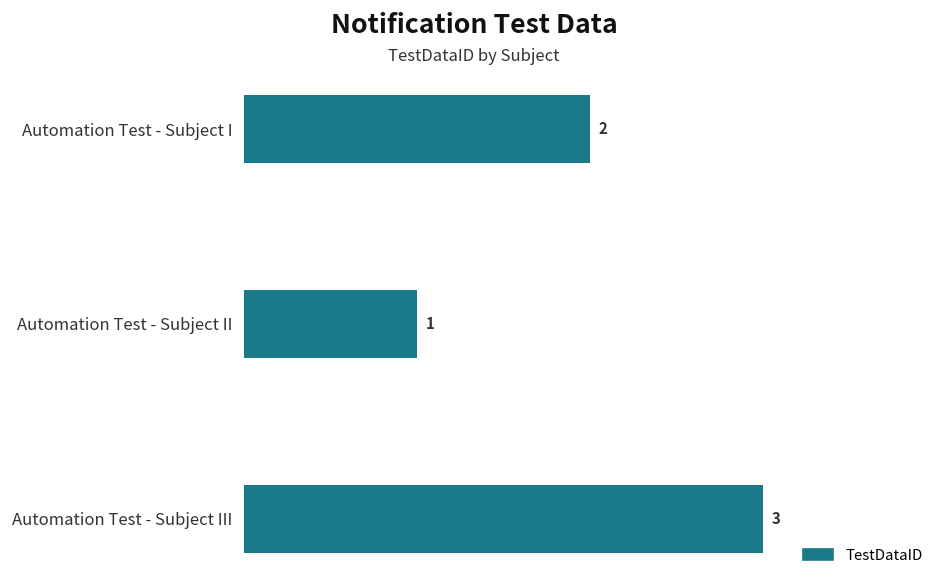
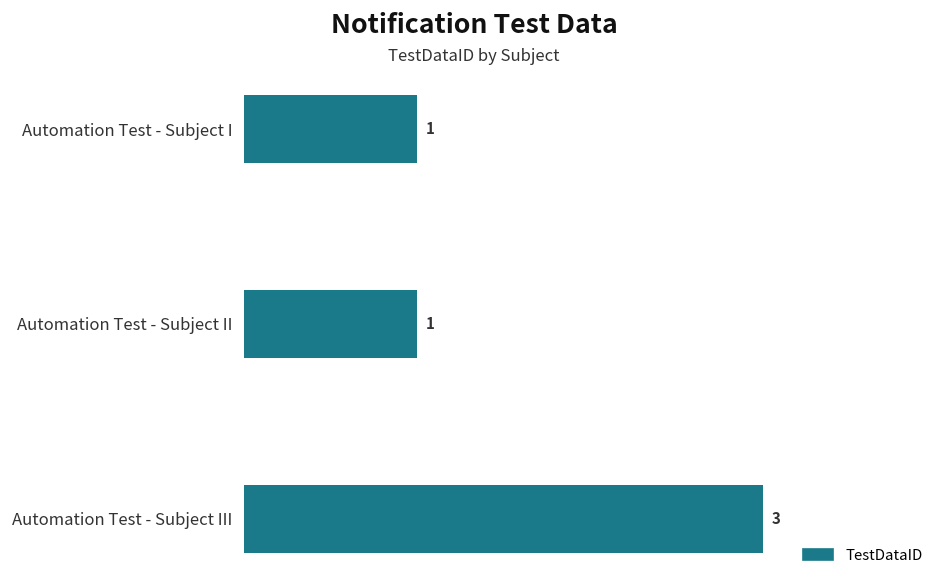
  {
-   "Automation Test - Subject I": 2,
+   "Automation Test - Subject I": 1,
    "Automation Test - Subject II": 1,
    "Automation Test - Subject III": 3
  }
